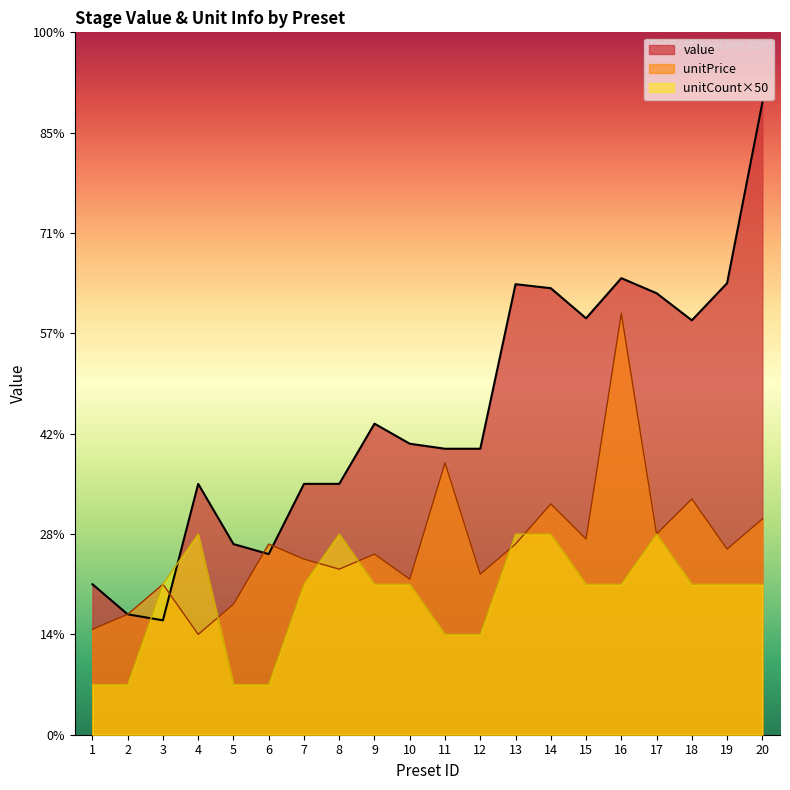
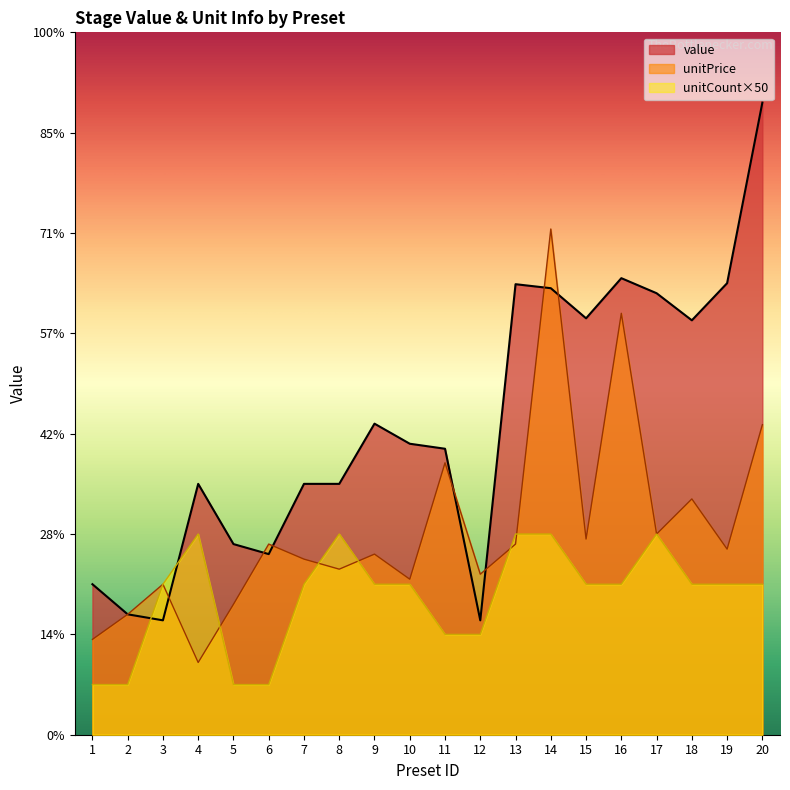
  {
    "value": {
      "1": "21%",
      "3": "16%",
      "4": "36%",
      "5": "27%",
      "6": "26%",
      "7": "36%",
      "8": "36%",
      "9": "44%",
      "10": "41%",
      "11": "41%",
-     "12": "41%",
+     "12": "16%",
      "13": "64%",
      "14": "64%",
      "15": "59%",
      "16": "65%",
      "17": "63%",
      "18": "59%",
      "19": "64%",
      "20": "90%"
    },
    "unitPrice": {
-     "1": "15%",
-     "4": "14%",
+     "1": "14%",
+     "4": "10%",
      "5": "19%",
      "6": "27%",
      "7": "25%",
      "8": "24%",
      "9": "26%",
      "10": "22%",
      "11": "39%",
      "12": "23%",
      "13": "27%",
-     "14": "33%",
+     "14": "72%",
      "15": "28%",
      "16": "60%",
      "18": "34%",
      "19": "26%",
-     "20": "31%"
+     "20": "44%"
    },
    "unitCount×50": {
      "1": "7%",
      "2": "7%",
      "4": "29%",
      "5": "7%",
      "6": "7%",
      "7": "21%",
      "8": "29%",
      "9": "21%",
      "10": "21%",
      "11": "14%",
      "12": "14%",
      "13": "29%",
      "14": "29%",
      "15": "21%",
      "16": "21%",
      "18": "21%",
      "19": "21%",
      "20": "21%"
    }
  }
